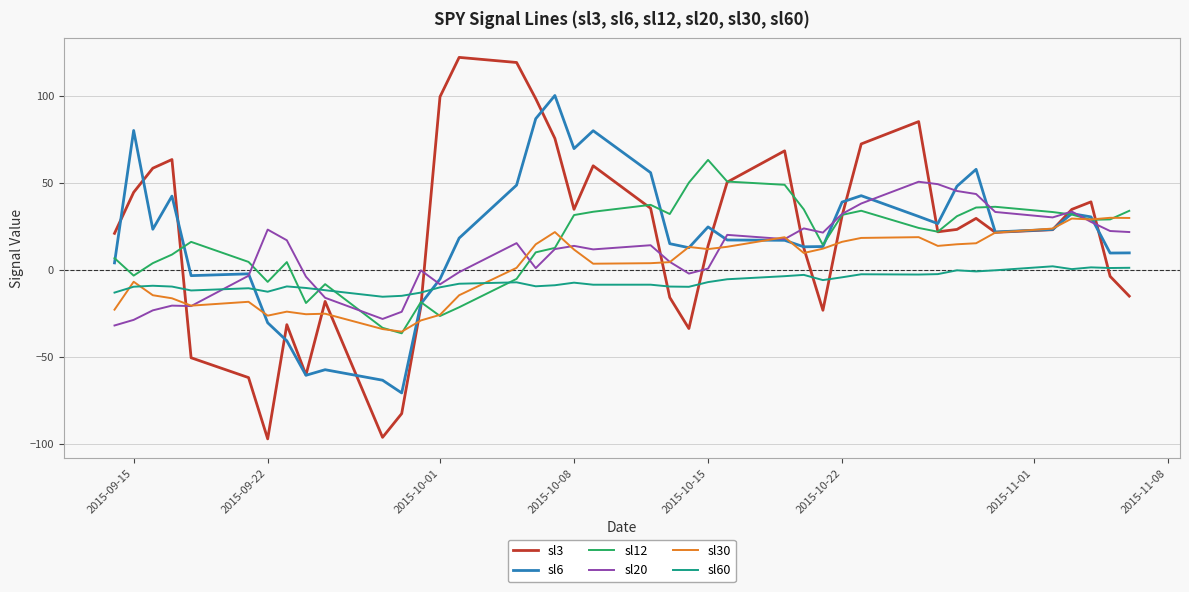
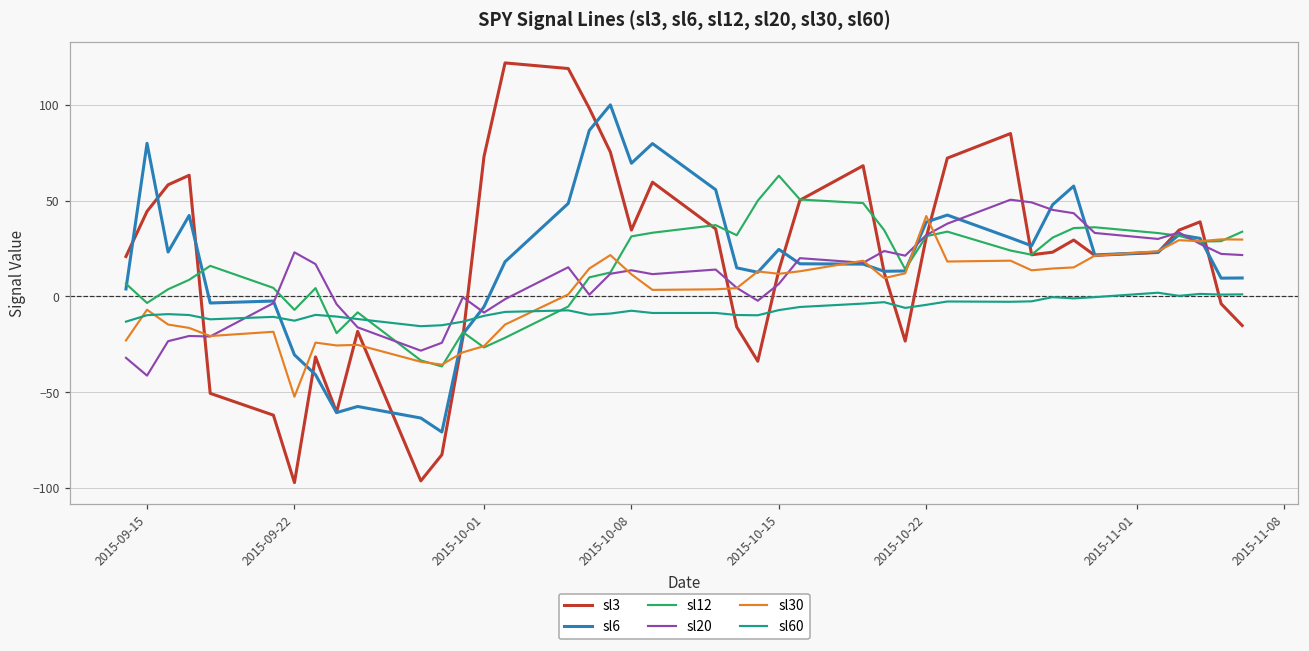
  {
    "sl3": {
      "2015-09-15": 44,
      "2015-09-22": -97,
-     "2015-10-01": 99,
+     "2015-10-01": 73,
      "2015-10-08": 35,
      "2015-10-15": 14
    },
    "sl6": {
      "2015-09-15": 80,
      "2015-09-22": -30,
      "2015-10-01": -5,
      "2015-10-08": 70,
      "2015-10-15": 25,
      "2015-10-22": 39
    },
    "sl20": {
-     "2015-09-15": -29,
+     "2015-09-15": -41,
      "2015-09-22": 23,
      "2015-10-01": -8,
      "2015-10-08": 14,
-     "2015-10-15": 1
+     "2015-10-15": 7
    },
    "sl30": {
      "2015-09-15": -7,
-     "2015-09-22": -26,
+     "2015-09-22": -52,
      "2015-10-08": 12,
      "2015-10-15": 12,
-     "2015-10-22": 16
+     "2015-10-22": 42
    }
  }
